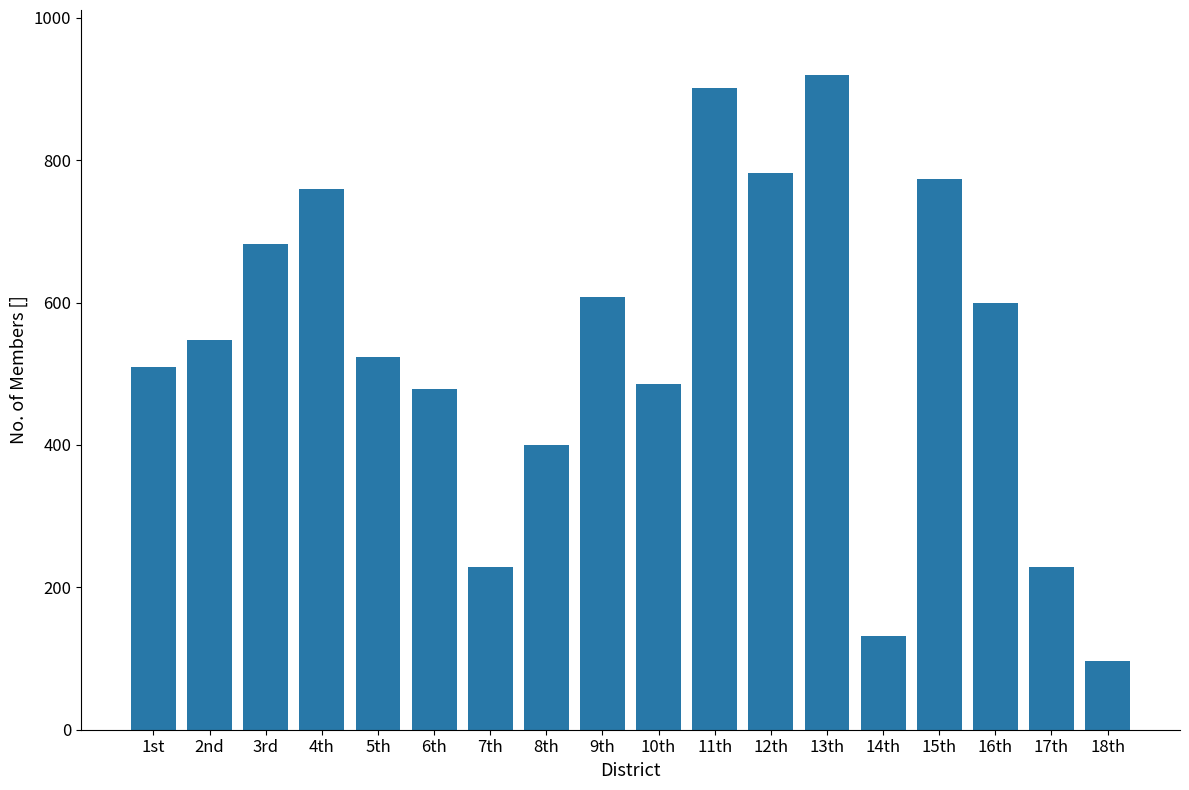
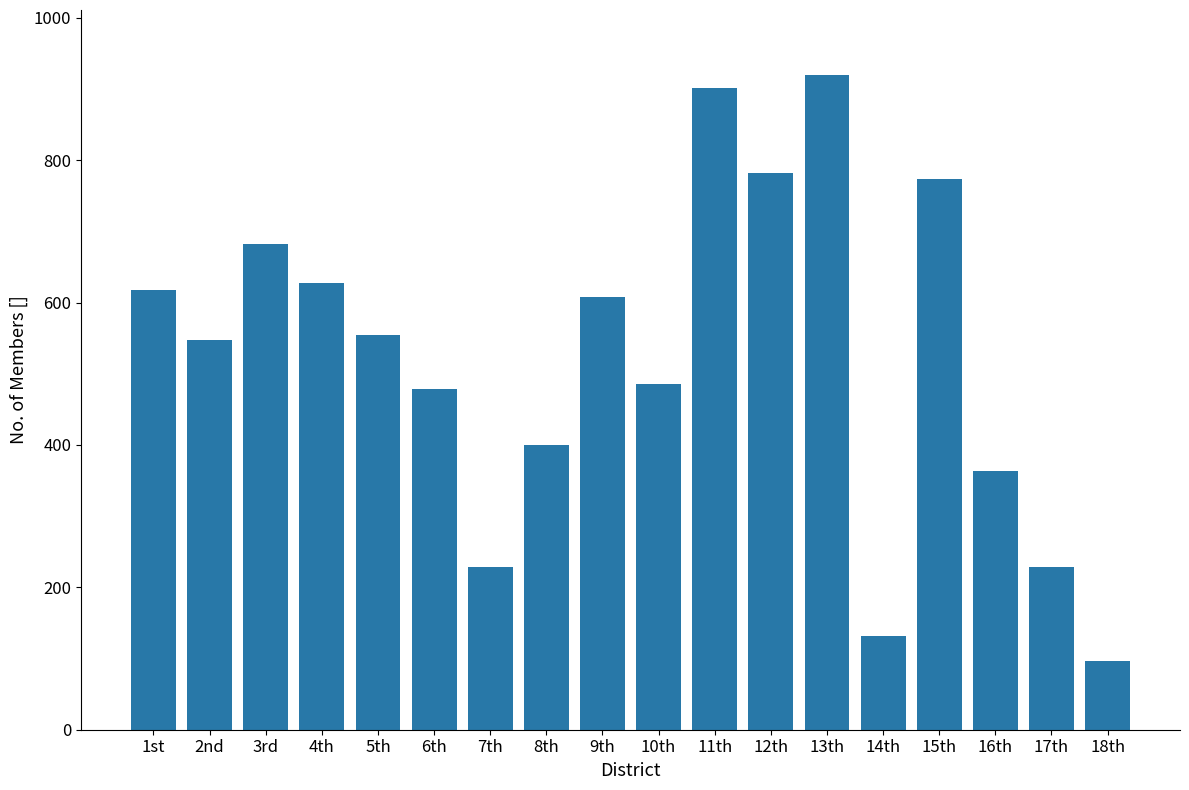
  {
-   "1st": 510,
+   "1st": 620,
    "2nd": 550,
    "3rd": 680,
-   "4th": 760,
-   "5th": 520,
+   "4th": 630,
+   "5th": 550,
    "6th": 480,
    "7th": 230,
    "8th": 400,
    "9th": 610,
    "10th": 490,
    "11th": 900,
    "12th": 780,
    "13th": 920,
    "14th": 130,
    "15th": 770,
-   "16th": 600,
+   "16th": 360,
    "17th": 230,
    "18th": 100
  }
